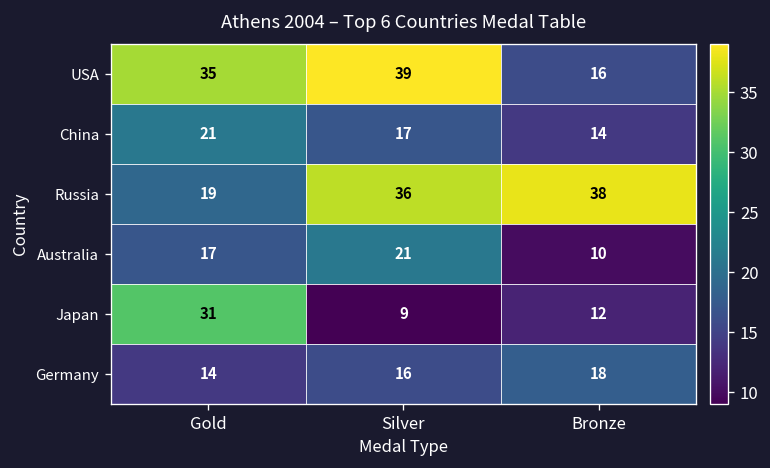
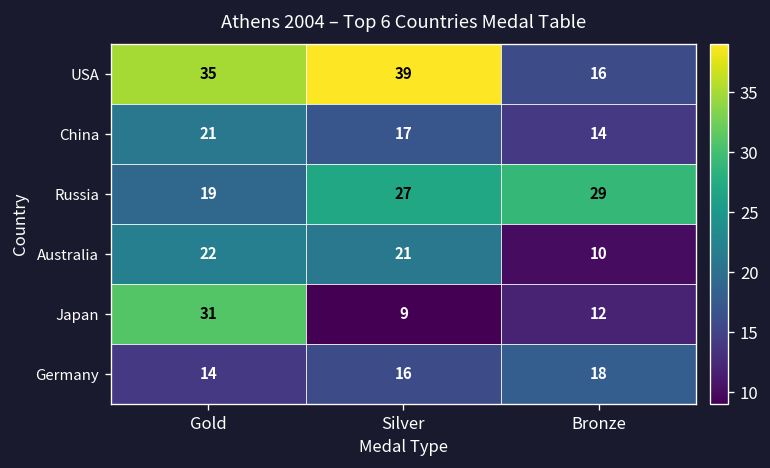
  {
    "USA": {
      "Gold": 35,
      "Silver": 39,
      "Bronze": 16
    },
    "China": {
      "Gold": 21,
      "Silver": 17,
      "Bronze": 14
    },
    "Russia": {
      "Gold": 19,
-     "Silver": 36,
-     "Bronze": 38
+     "Silver": 27,
+     "Bronze": 29
    },
    "Australia": {
-     "Gold": 17,
+     "Gold": 22,
      "Silver": 21,
      "Bronze": 10
    },
    "Japan": {
      "Gold": 31,
      "Silver": 9,
      "Bronze": 12
    },
    "Germany": {
      "Gold": 14,
      "Silver": 16,
      "Bronze": 18
    }
  }
